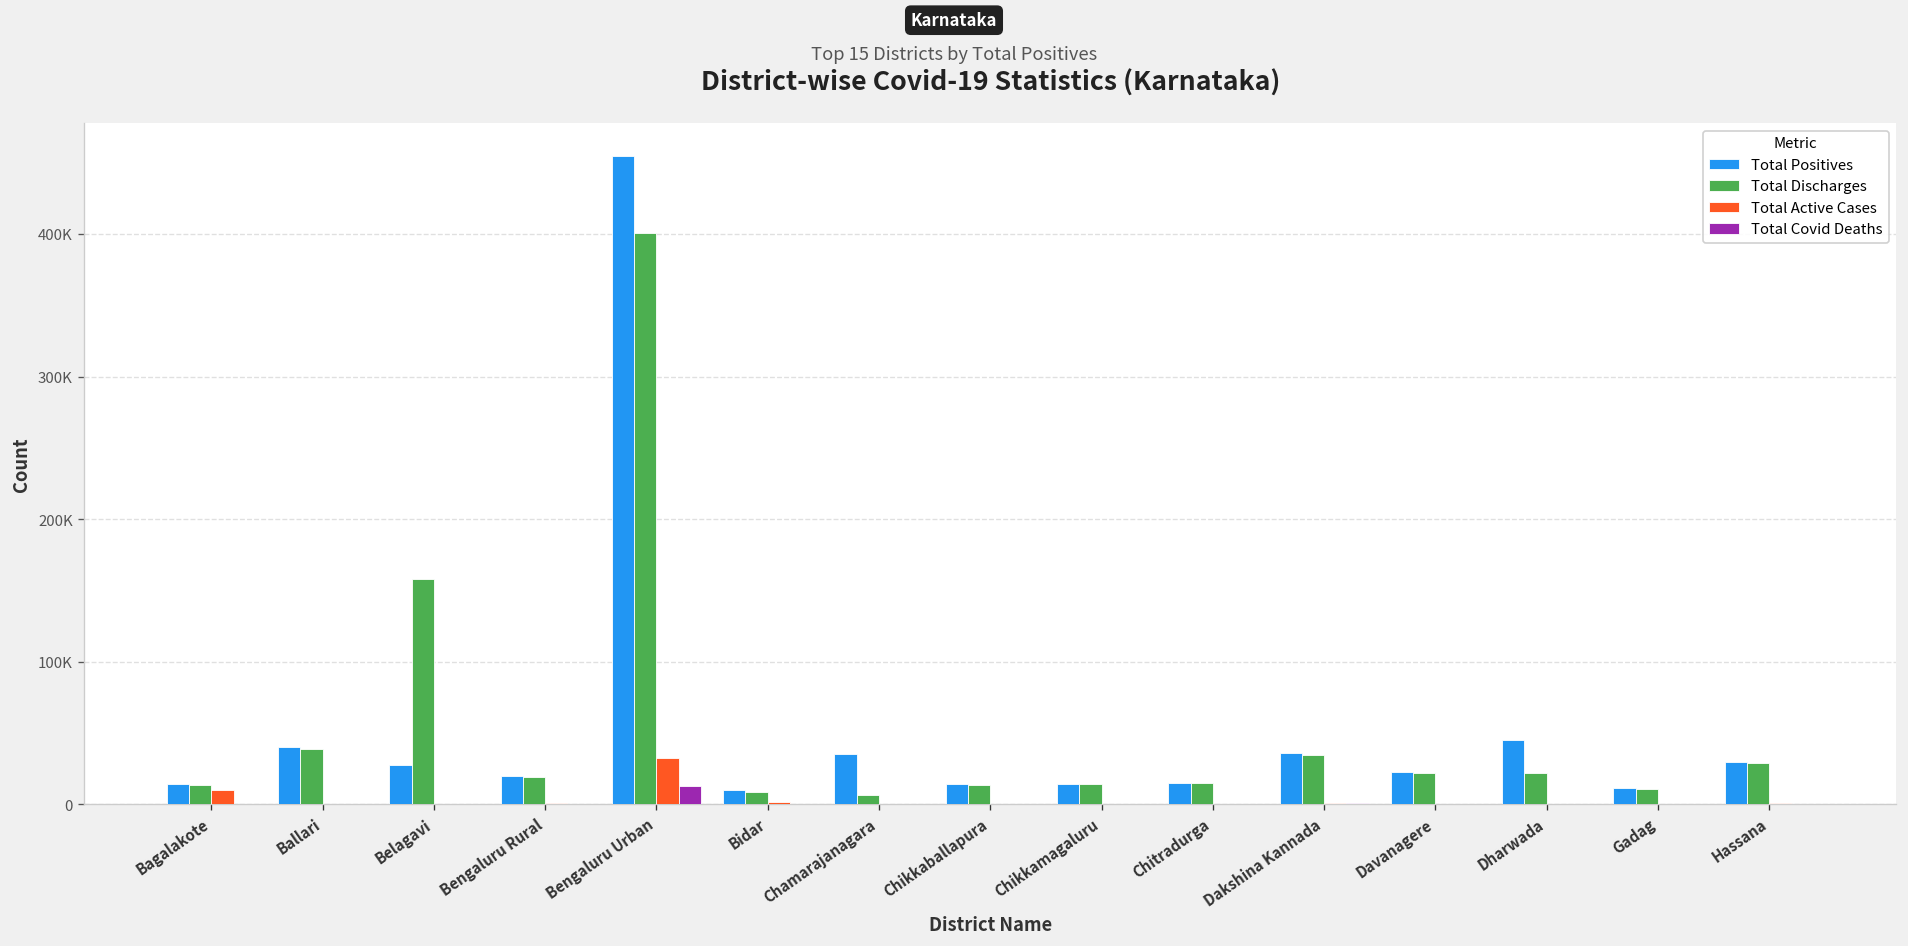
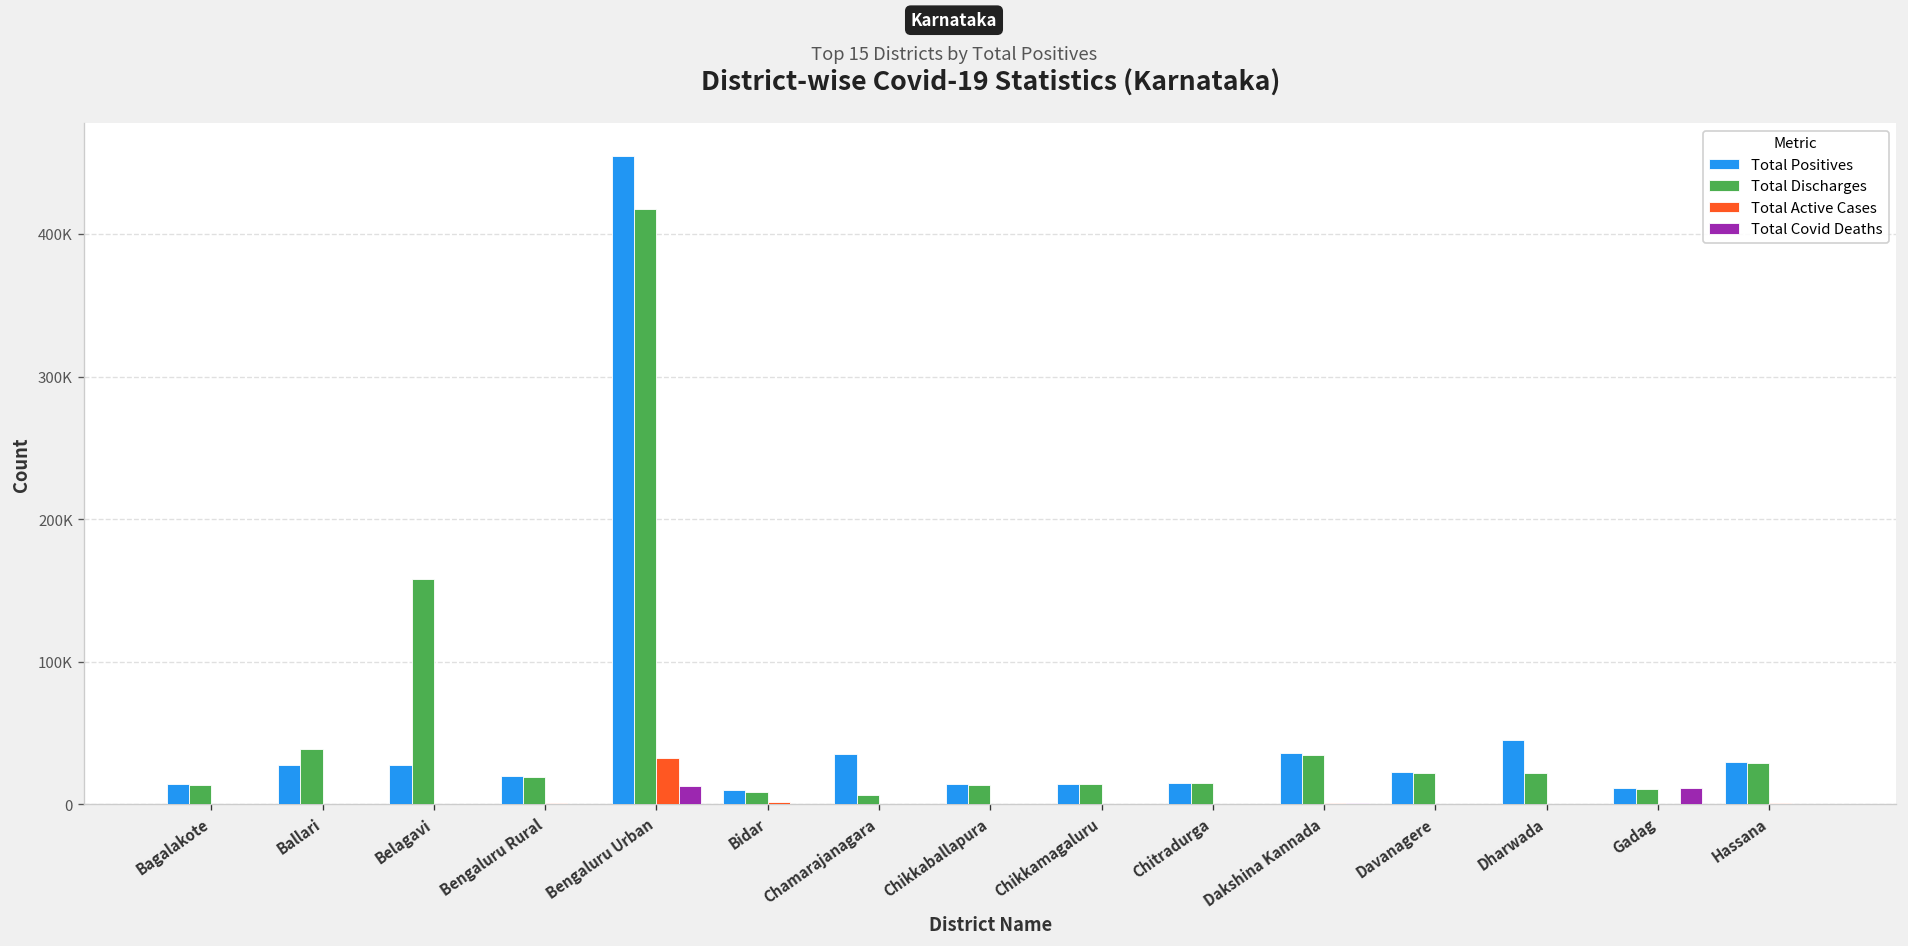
  {
    "Total Positives": {
      "Bagalakote": 14000,
-     "Ballari": 40000,
+     "Ballari": 28000,
      "Belagavi": 28000,
      "Bengaluru Rural": 20000,
      "Bengaluru Urban": 455000,
      "Bidar": 10000,
      "Chamarajanagara": 35000,
      "Chikkaballapura": 14000,
      "Chikkamagaluru": 14000,
      "Chitradurga": 15000,
      "Dakshina Kannada": 36000,
      "Davanagere": 23000,
      "Dharwada": 45000,
      "Gadag": 11000,
      "Hassana": 30000
    },
    "Total Discharges": {
      "Bagalakote": 14000,
      "Ballari": 39000,
      "Belagavi": 158000,
      "Bengaluru Rural": 19000,
-     "Bengaluru Urban": 400000,
+     "Bengaluru Urban": 418000,
      "Bidar": 8000,
      "Chamarajanagara": 7000,
      "Chikkaballapura": 14000,
      "Chikkamagaluru": 14000,
      "Chitradurga": 15000,
      "Dakshina Kannada": 35000,
      "Davanagere": 22000,
      "Dharwada": 22000,
      "Gadag": 11000,
      "Hassana": 29000
    },
    "Total Active Cases": {
-     "Bagalakote": 10000,
+     "Bagalakote": 0,
      "Bengaluru Urban": 33000
    },
    "Total Covid Deaths": {
      "Bengaluru Urban": 13000,
-     "Gadag": 0
+     "Gadag": 11000
    }
  }
